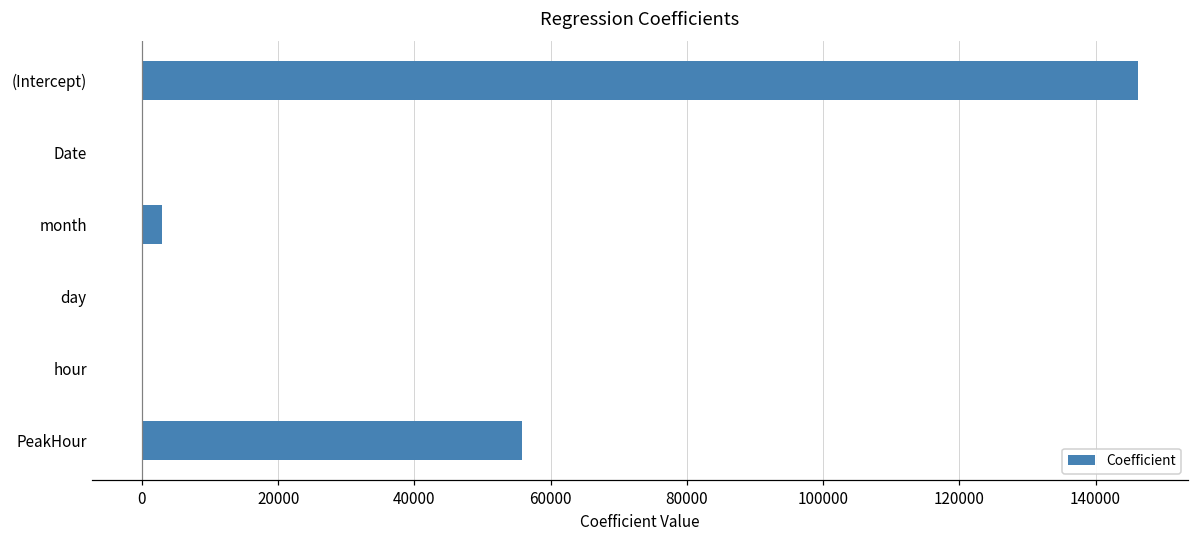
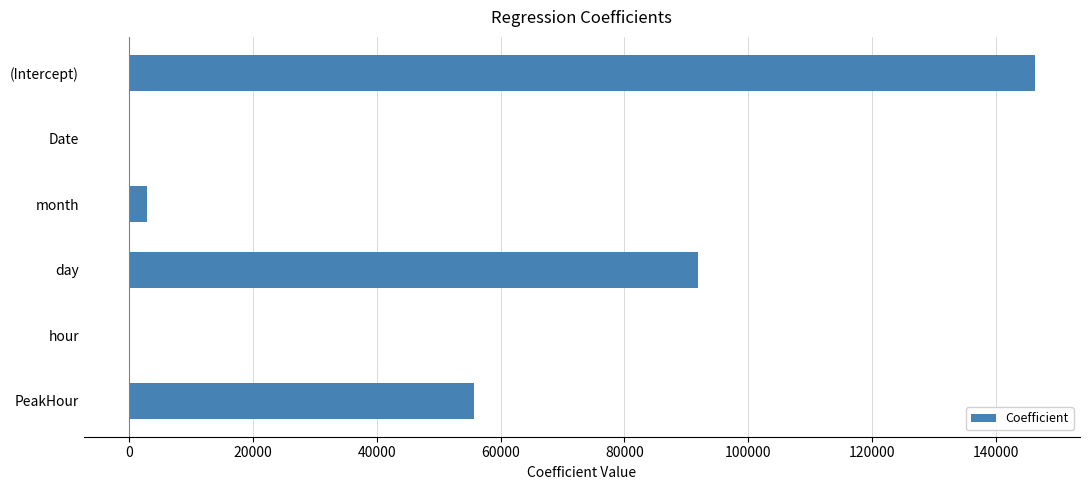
  {
    "(Intercept)": 146000,
    "month": 3000,
-   "day": 0,
+   "day": 92000,
    "PeakHour": 56000
  }
